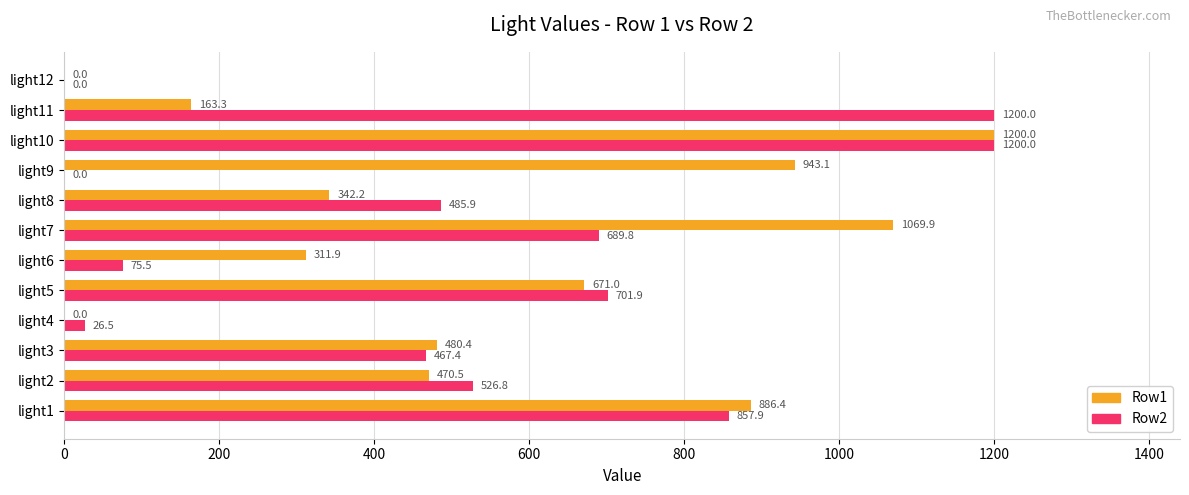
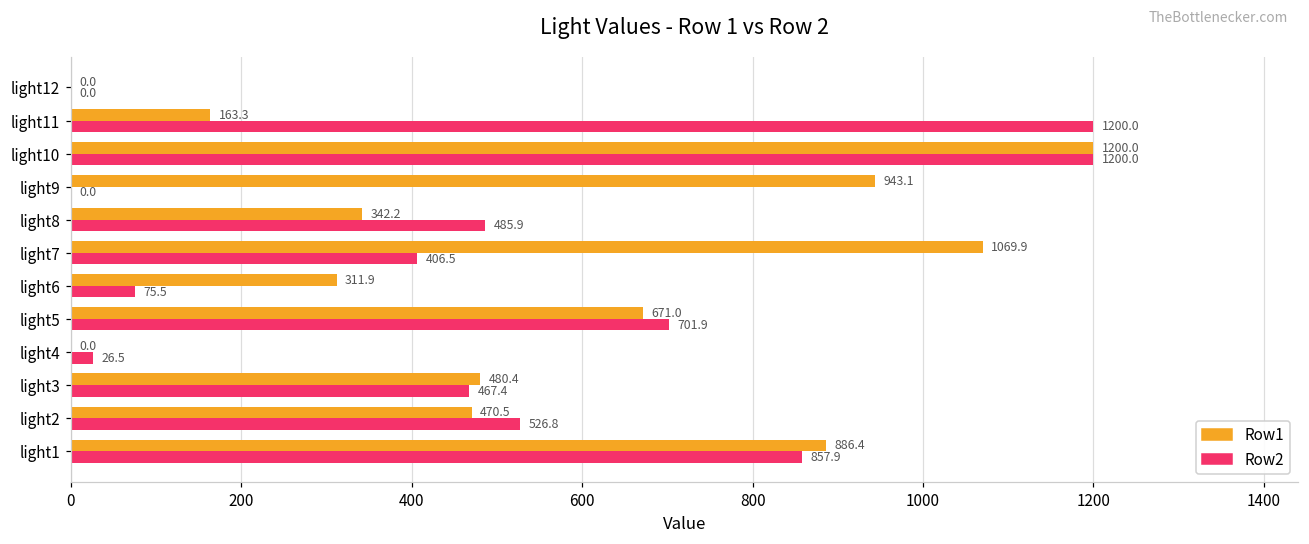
  {
    "Row1": {
      "light12": 0.0,
      "light11": 163.3,
      "light10": 1200.0,
      "light9": 943.1,
      "light8": 342.2,
      "light7": 1069.9,
      "light6": 311.9,
      "light5": 671.0,
      "light4": 0.0,
      "light3": 480.4,
      "light2": 470.5,
      "light1": 886.4
    },
    "Row2": {
      "light12": 0.0,
      "light11": 1200.0,
      "light10": 1200.0,
      "light9": 0.0,
      "light8": 485.9,
-     "light7": 689.8,
+     "light7": 406.5,
      "light6": 75.5,
      "light5": 701.9,
      "light4": 26.5,
      "light3": 467.4,
      "light2": 526.8,
      "light1": 857.9
    }
  }
